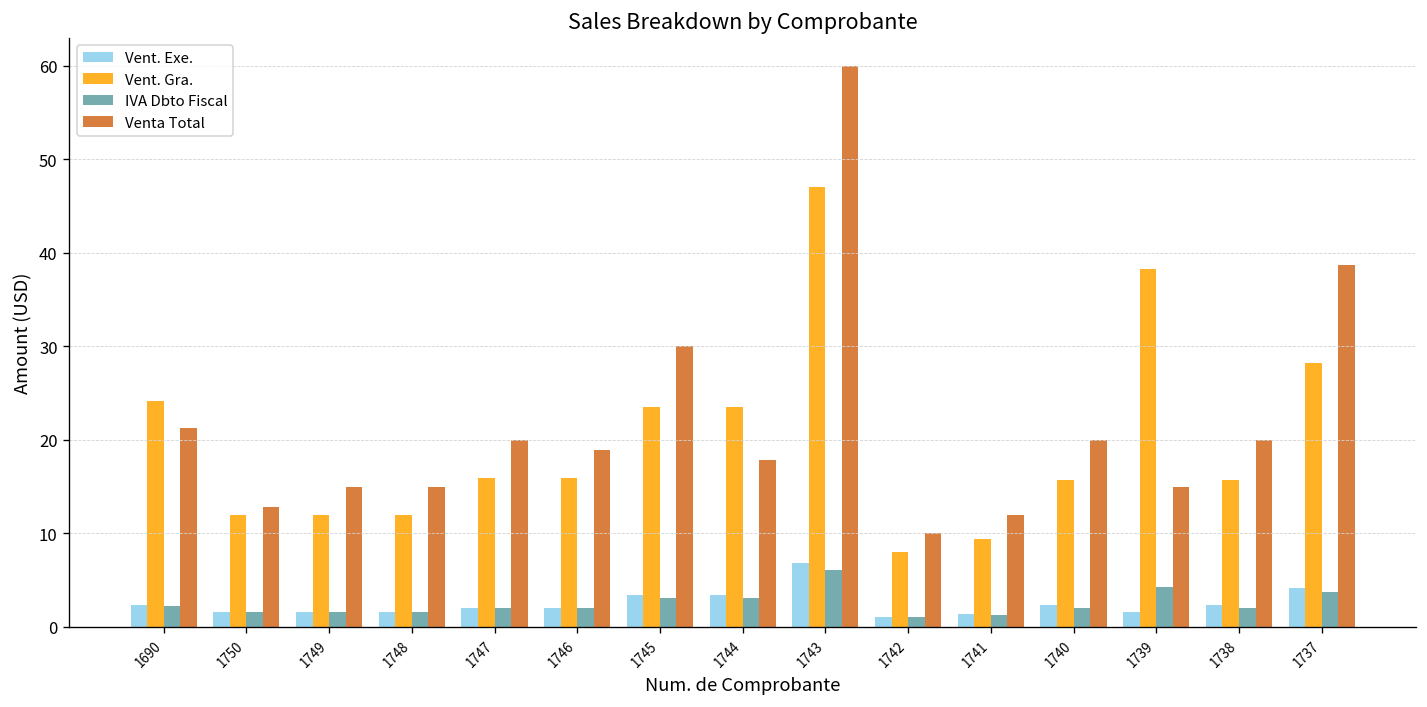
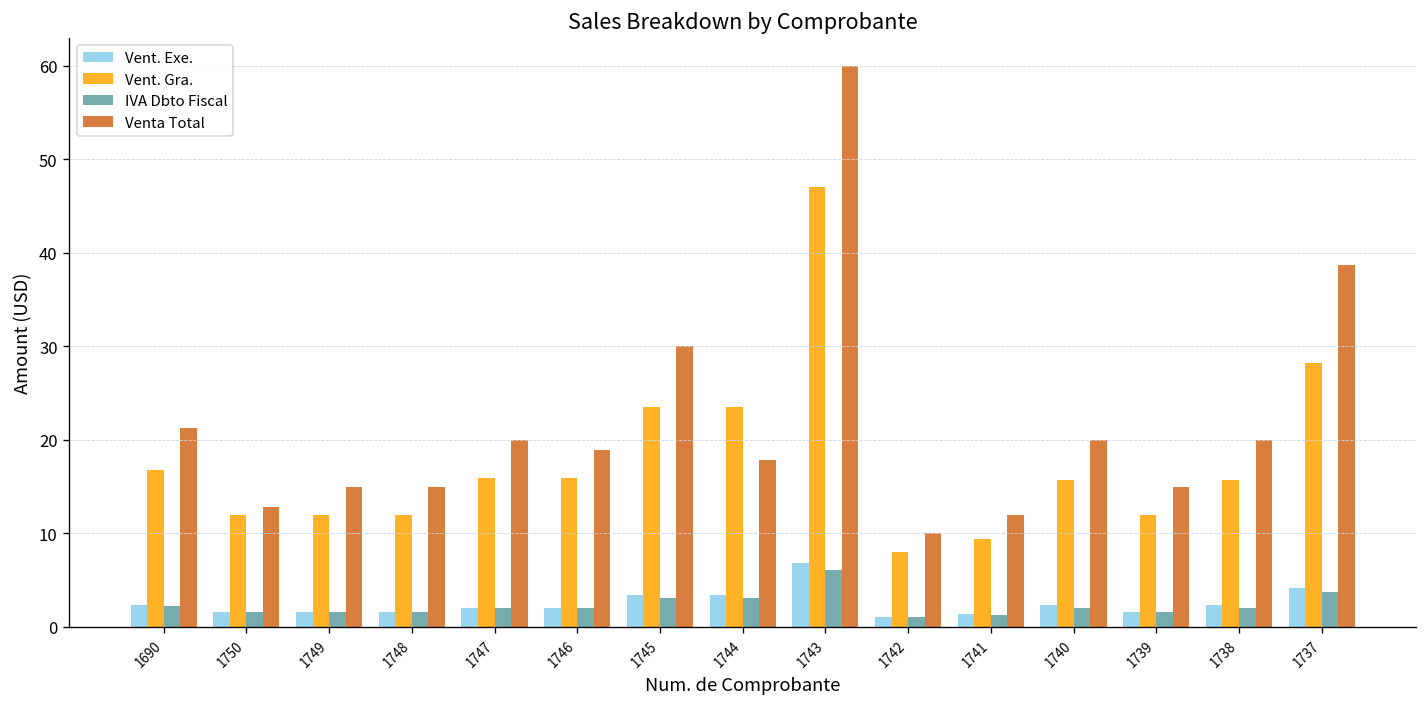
  {
    "Vent. Exe.": {
      "1690": 2,
      "1750": 2,
      "1749": 2,
      "1748": 2,
      "1747": 2,
      "1746": 2,
      "1745": 3,
      "1744": 3,
      "1743": 7,
      "1742": 1,
      "1741": 1,
      "1740": 2,
      "1739": 2,
      "1738": 2,
      "1737": 4
    },
    "Vent. Gra.": {
-     "1690": 24,
+     "1690": 17,
      "1750": 12,
      "1749": 12,
      "1748": 12,
      "1747": 16,
      "1746": 16,
      "1745": 24,
      "1744": 24,
      "1743": 47,
      "1742": 8,
      "1741": 9,
      "1740": 16,
-     "1739": 38,
+     "1739": 12,
      "1738": 16,
      "1737": 28
    },
    "IVA Dbto Fiscal": {
      "1690": 2,
      "1750": 2,
      "1749": 2,
      "1748": 2,
      "1747": 2,
      "1746": 2,
      "1745": 3,
      "1744": 3,
      "1743": 6,
      "1742": 1,
      "1741": 1,
      "1740": 2,
-     "1739": 4,
+     "1739": 2,
      "1738": 2,
      "1737": 4
    },
    "Venta Total": {
      "1690": 21,
      "1750": 13,
      "1749": 15,
      "1748": 15,
      "1747": 20,
      "1746": 19,
      "1745": 30,
      "1744": 18,
      "1743": 60,
      "1742": 10,
      "1741": 12,
      "1740": 20,
      "1739": 15,
      "1738": 20,
      "1737": 39
    }
  }
